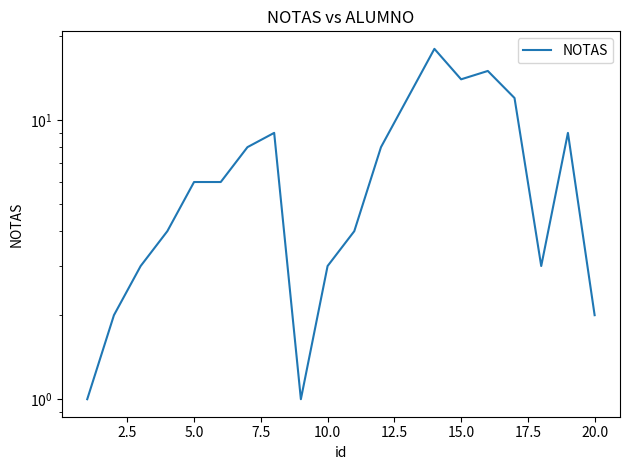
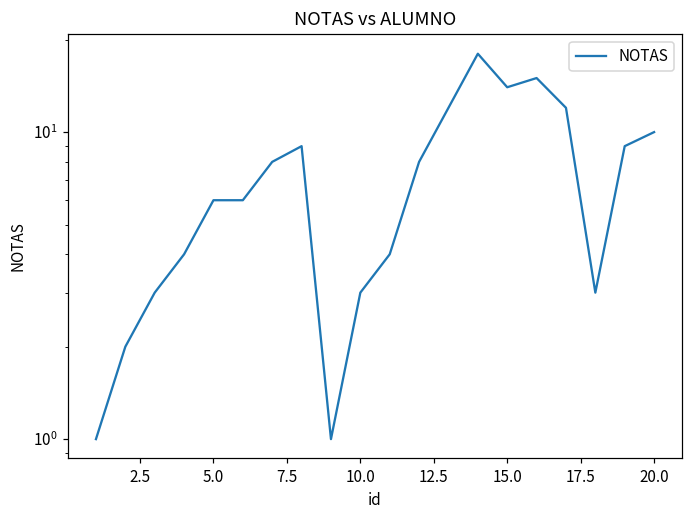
  {
    "5.0": 6,
    "10.0": 3,
    "15.0": 14,
-   "20.0": 2
+   "20.0": 10
  }
